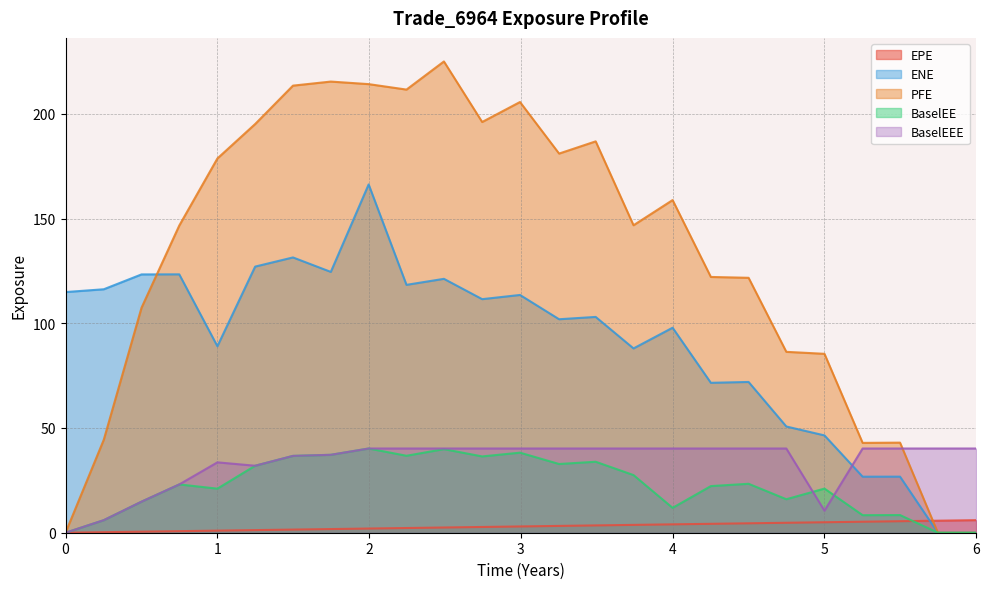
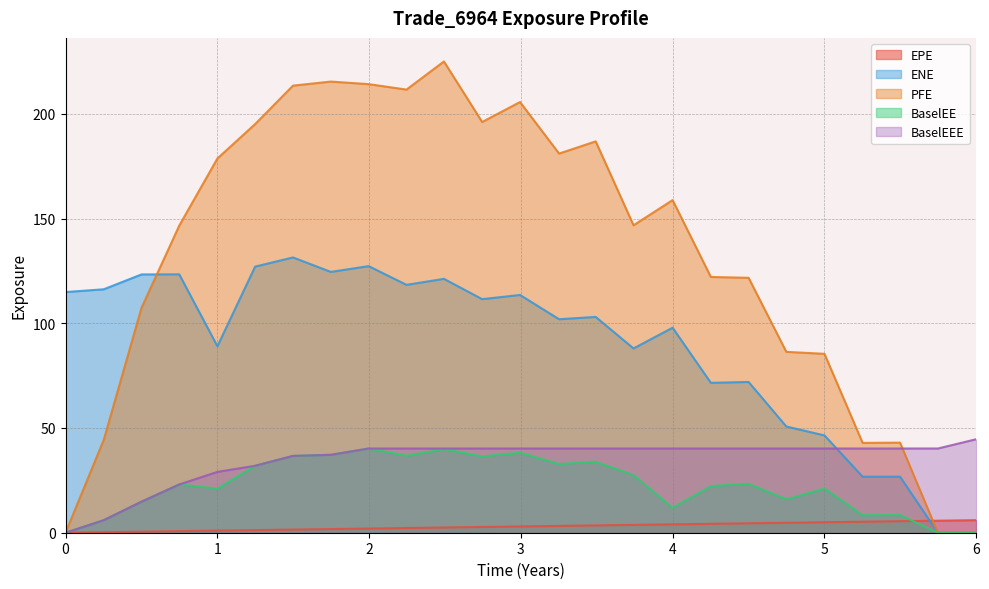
  {
    "ENE": {
      "0": 115,
      "1": 89,
-     "2": 166,
+     "2": 127,
      "4": 98,
      "5": 46
    },
    "BaselEE": {
      "1": 21,
      "4": 12,
      "5": 21
    },
    "BaselEEE": {
-     "1": 34,
+     "1": 29,
      "4": 40,
-     "5": 11,
-     "6": 40
+     "5": 40,
+     "6": 45
    }
  }
